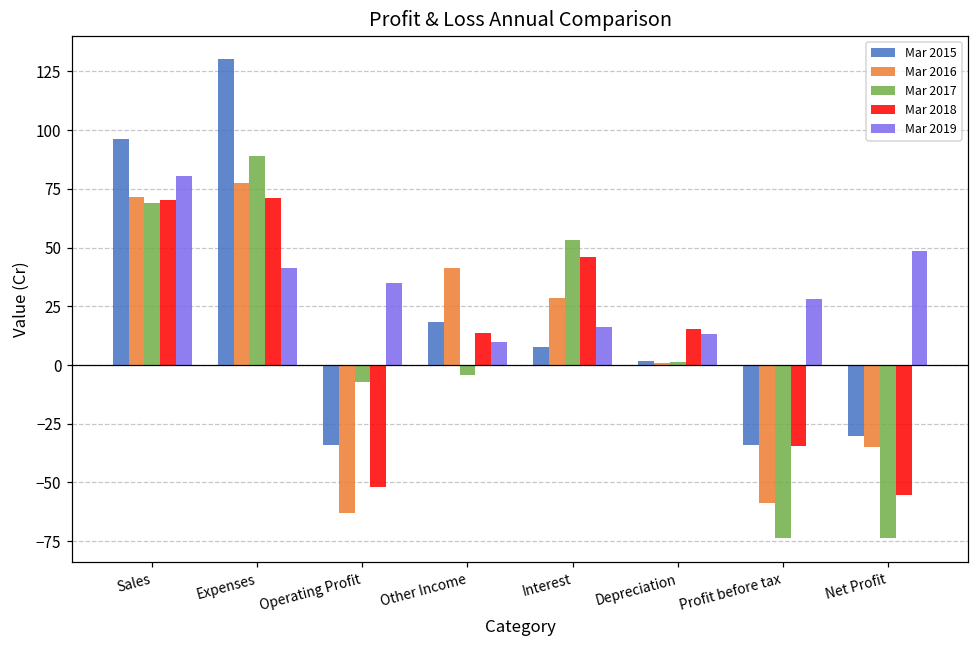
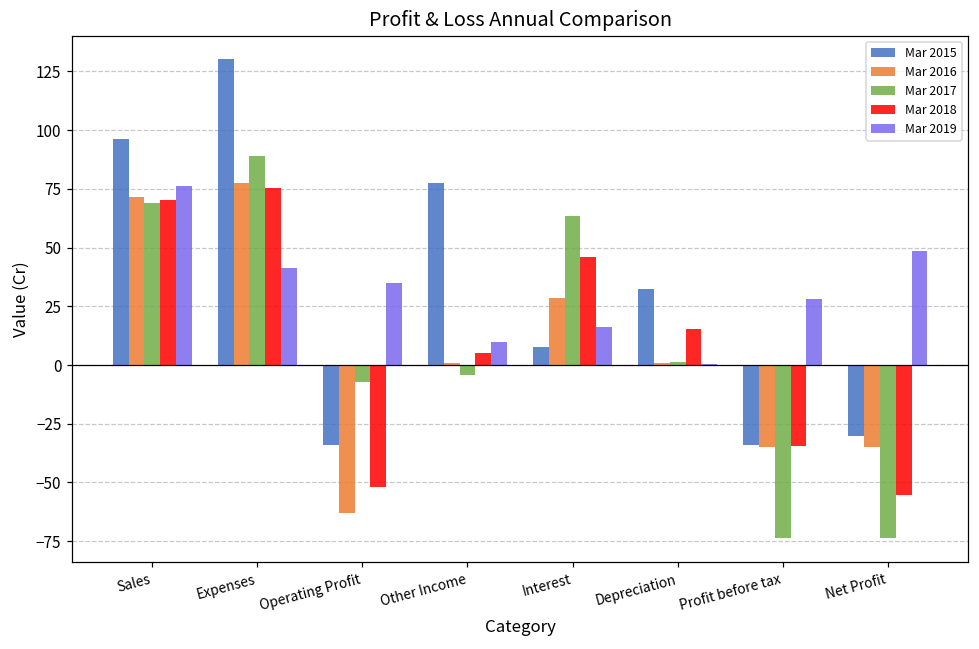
  {
    "Mar 2015": {
      "Sales": 96,
      "Expenses": 130,
      "Operating Profit": -34,
-     "Other Income": 18,
+     "Other Income": 78,
      "Interest": 8,
-     "Depreciation": 2,
+     "Depreciation": 32,
      "Profit before tax": -34,
      "Net Profit": -30
    },
    "Mar 2016": {
      "Sales": 71,
      "Expenses": 77,
      "Operating Profit": -63,
-     "Other Income": 41,
+     "Other Income": 1,
      "Interest": 28,
-     "Profit before tax": -59,
+     "Profit before tax": -35,
      "Net Profit": -35
    },
    "Mar 2017": {
      "Sales": 69,
      "Expenses": 89,
      "Operating Profit": -7,
      "Other Income": -4,
-     "Interest": 53,
+     "Interest": 64,
      "Depreciation": 1,
      "Profit before tax": -74,
      "Net Profit": -74
    },
    "Mar 2018": {
      "Sales": 70,
-     "Expenses": 71,
+     "Expenses": 75,
      "Operating Profit": -52,
-     "Other Income": 14,
+     "Other Income": 5,
      "Interest": 46,
      "Depreciation": 15,
      "Profit before tax": -34,
      "Net Profit": -55
    },
    "Mar 2019": {
-     "Sales": 80,
+     "Sales": 76,
      "Expenses": 41,
      "Operating Profit": 35,
      "Other Income": 10,
      "Interest": 16,
-     "Depreciation": 13,
+     "Depreciation": 1,
      "Profit before tax": 28,
      "Net Profit": 49
    }
  }
